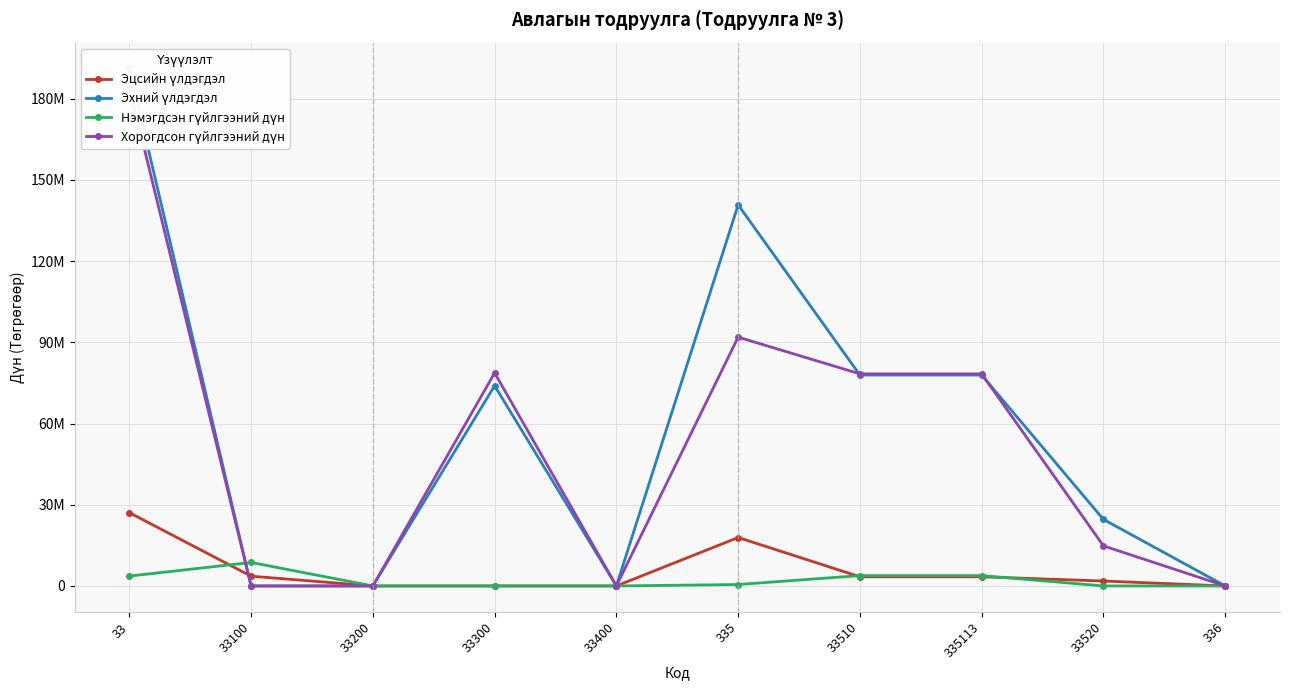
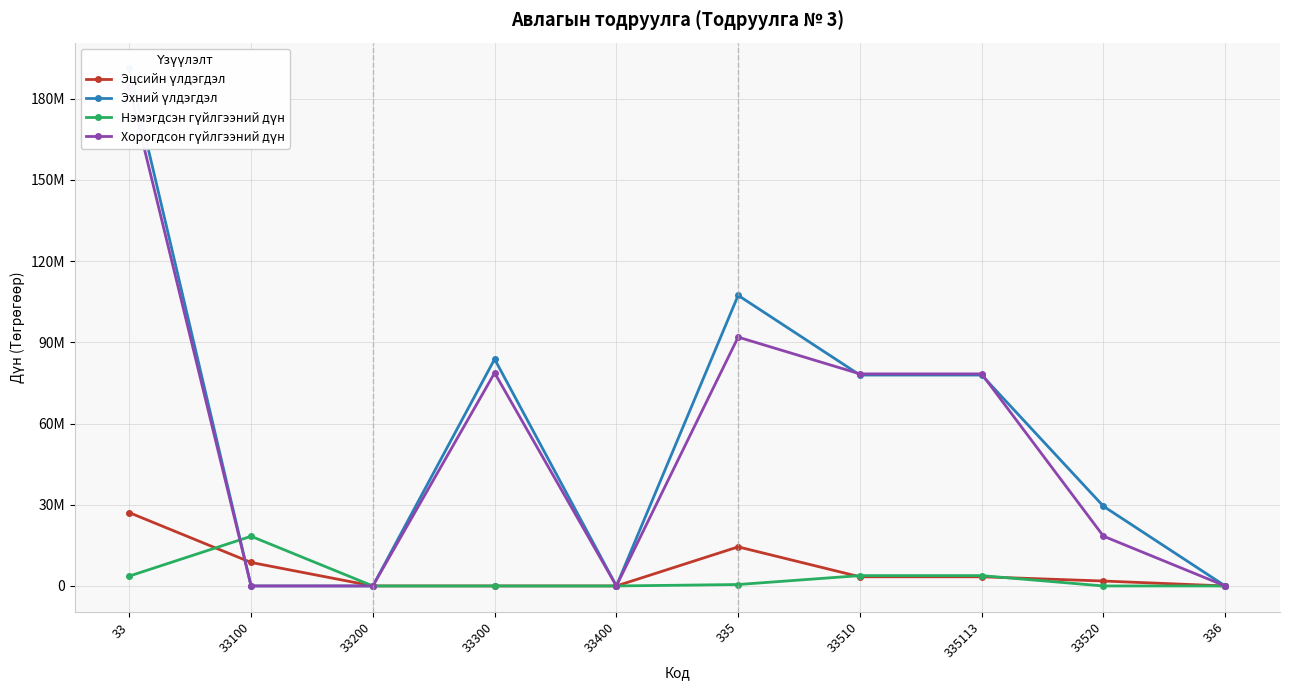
  {
    "Эцсийн үлдэгдэл": {
      "33": 27000000,
-     "33100": 4000000,
-     "335": 18000000,
+     "33100": 9000000,
+     "335": 14000000,
      "33520": 2000000
    },
    "Эхний үлдэгдэл": {
-     "33300": 74000000,
-     "335": 141000000,
-     "33520": 25000000
+     "33300": 84000000,
+     "335": 107000000,
+     "33520": 29000000
    },
    "Нэмэгдсэн гүйлгээний дүн": {
      "33": 4000000,
-     "33100": 9000000,
+     "33100": 18000000,
      "335": 1000000,
      "33520": 0
    },
    "Хорогдсон гүйлгээний дүн": {
      "33300": 79000000,
      "335": 92000000,
-     "33520": 15000000
+     "33520": 18000000
    }
  }
